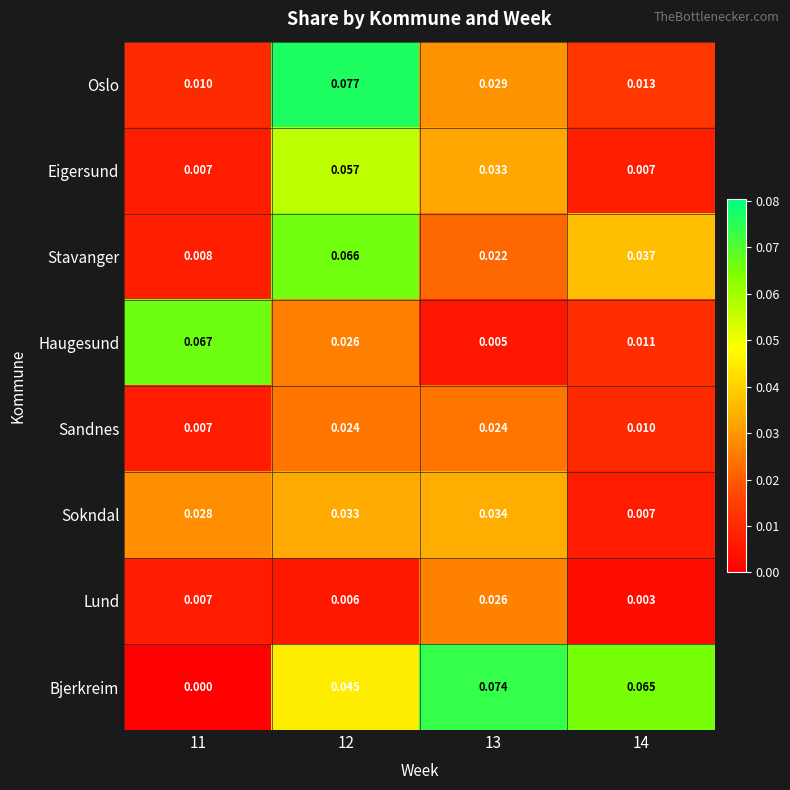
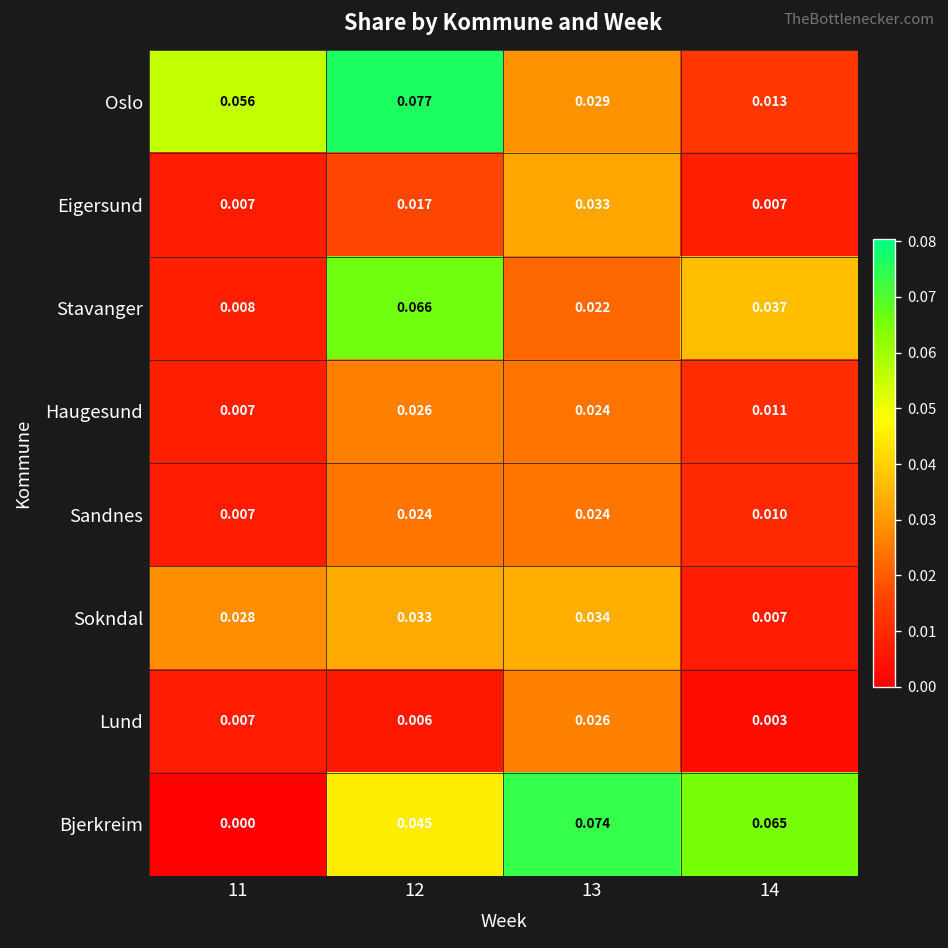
  {
    "Oslo": {
-     "11": 0.010,
+     "11": 0.056,
      "12": 0.077,
      "13": 0.029,
      "14": 0.013
    },
    "Eigersund": {
      "11": 0.007,
-     "12": 0.057,
+     "12": 0.017,
      "13": 0.033,
      "14": 0.007
    },
    "Stavanger": {
      "11": 0.008,
      "12": 0.066,
      "13": 0.022,
      "14": 0.037
    },
    "Haugesund": {
-     "11": 0.067,
+     "11": 0.007,
      "12": 0.026,
-     "13": 0.005,
+     "13": 0.024,
      "14": 0.011
    },
    "Sandnes": {
      "11": 0.007,
      "12": 0.024,
      "13": 0.024,
      "14": 0.010
    },
    "Sokndal": {
      "11": 0.028,
      "12": 0.033,
      "13": 0.034,
      "14": 0.007
    },
    "Lund": {
      "11": 0.007,
      "12": 0.006,
      "13": 0.026,
      "14": 0.003
    },
    "Bjerkreim": {
      "11": 0.000,
      "12": 0.045,
      "13": 0.074,
      "14": 0.065
    }
  }
